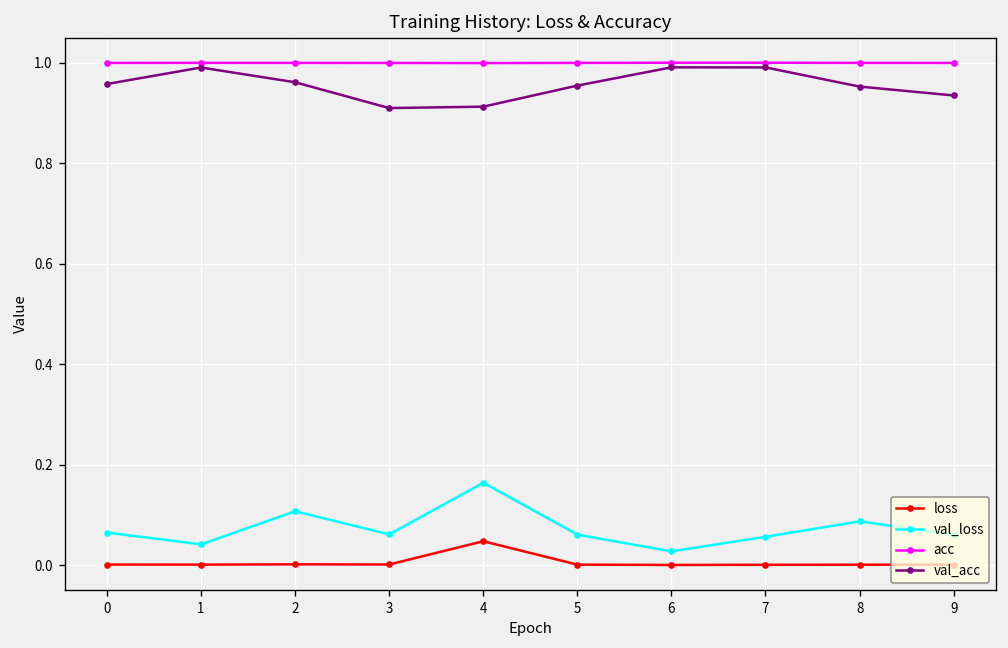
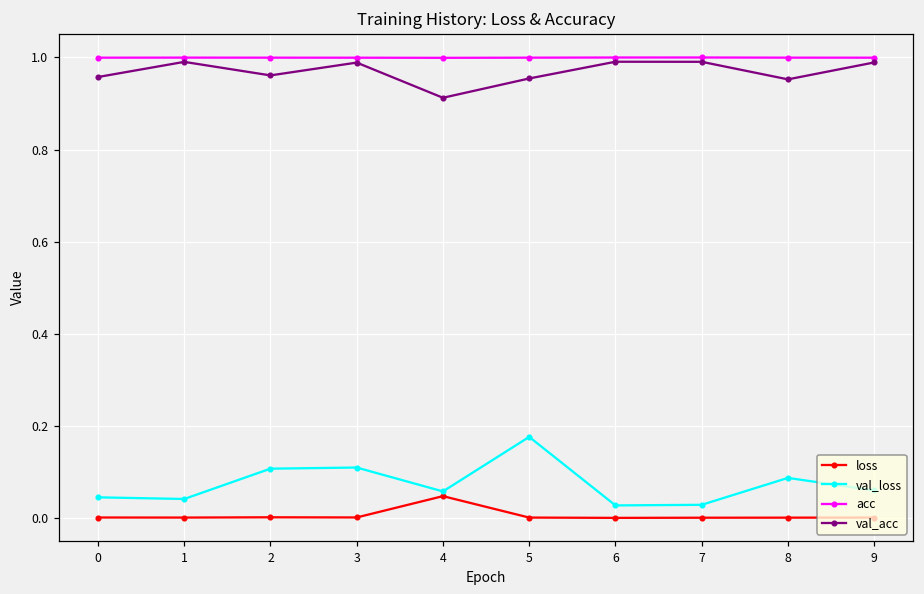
  {
    "loss": {
      "0": 0.00,
      "1": 0.00,
      "2": 0.00,
      "3": 0.00,
      "4": 0.05,
      "5": 0.00,
      "6": 0.00,
      "7": 0.00,
      "8": 0.00
    },
    "val_loss": {
-     "0": 0.07,
+     "0": 0.05,
      "1": 0.04,
      "2": 0.11,
-     "3": 0.06,
-     "4": 0.16,
-     "5": 0.06,
+     "3": 0.11,
+     "4": 0.06,
+     "5": 0.18,
      "6": 0.03,
-     "7": 0.06,
+     "7": 0.03,
      "8": 0.09
    },
    "acc": {
      "0": 1.00,
      "1": 1.00,
      "2": 1.00,
      "3": 1.00,
      "4": 1.00,
      "5": 1.00,
      "6": 1.00,
      "7": 1.00,
      "8": 1.00,
      "9": 1.00
    },
    "val_acc": {
      "0": 0.96,
      "1": 0.99,
      "2": 0.96,
-     "3": 0.91,
+     "3": 0.99,
      "4": 0.91,
      "5": 0.95,
      "6": 0.99,
      "7": 0.99,
      "8": 0.95,
-     "9": 0.93
+     "9": 0.99
    }
  }
